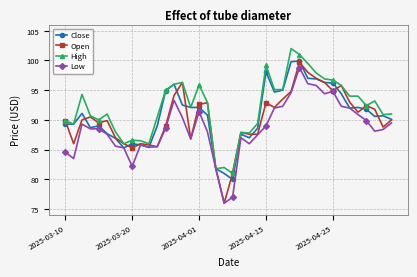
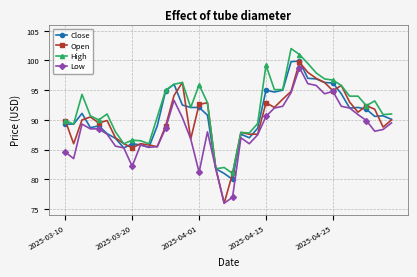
  {
    "Close": {
      "2025-03-10": 89,
      "2025-03-20": 86,
      "2025-04-01": 92,
-     "2025-04-15": 98,
+     "2025-04-15": 95,
      "2025-04-25": 96
    },
    "Open": {
      "2025-03-20": 85,
      "2025-04-01": 93,
      "2025-04-15": 93
    },
    "High": {
      "2025-03-20": 87,
      "2025-04-01": 96,
      "2025-04-15": 99,
      "2025-04-25": 97
    },
    "Low": {
      "2025-03-10": 85,
      "2025-03-20": 82,
-     "2025-04-01": 91,
-     "2025-04-15": 89
+     "2025-04-01": 81,
+     "2025-04-15": 91
    }
  }
